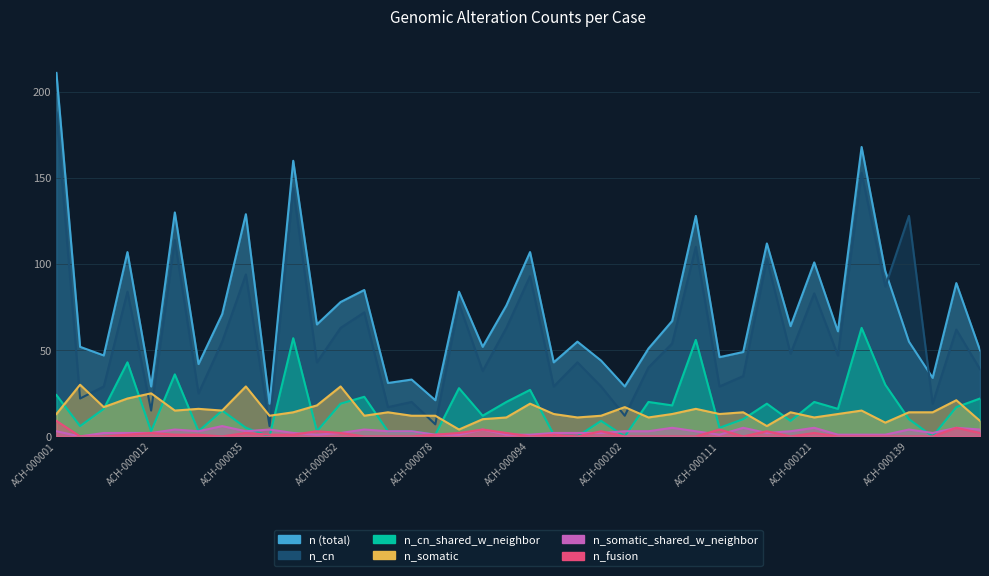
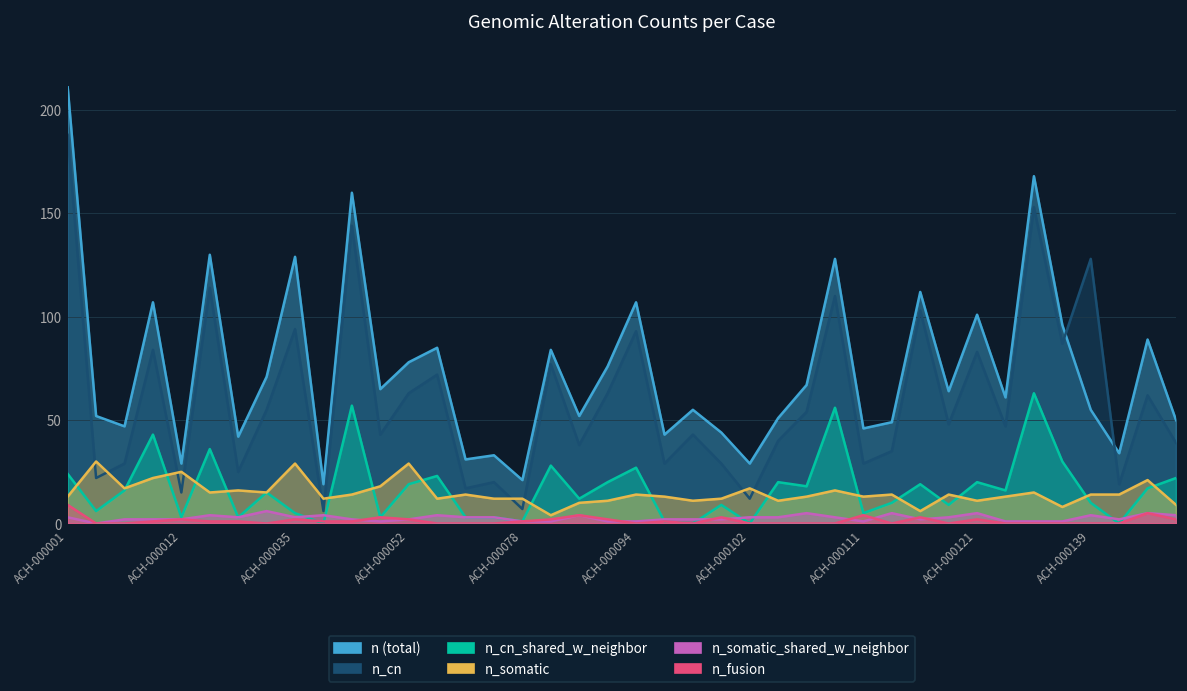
  {
    "n_cn": {
      "ACH-000001": 188,
      "ACH-000012": 15,
      "ACH-000035": 94,
      "ACH-000052": 63,
      "ACH-000078": 7,
      "ACH-000094": 93,
      "ACH-000102": 12,
      "ACH-000111": 29,
      "ACH-000121": 83,
      "ACH-000139": 128
    },
    "n_somatic": {
      "ACH-000001": 13,
      "ACH-000012": 25,
      "ACH-000035": 29,
      "ACH-000052": 29,
      "ACH-000078": 12,
-     "ACH-000094": 19,
+     "ACH-000094": 14,
      "ACH-000102": 17,
      "ACH-000111": 13,
      "ACH-000121": 11,
      "ACH-000139": 14
    }
  }
